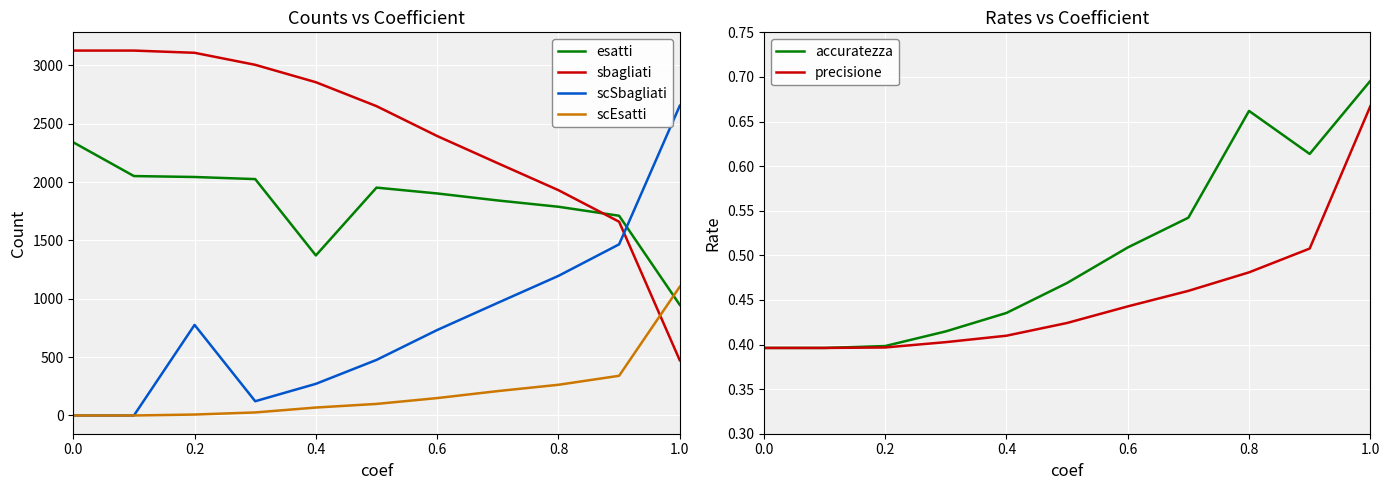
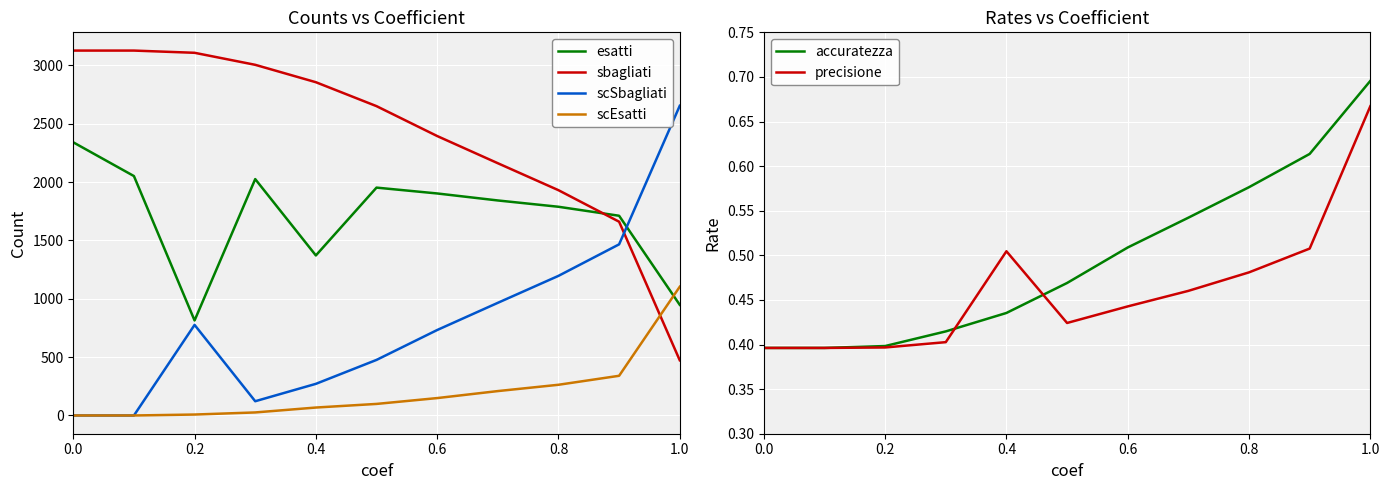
  {
    "Counts vs Coefficient": {
      "esatti": {
        "0.0": 2340,
-       "0.2": 2040,
+       "0.2": 810,
        "0.4": 1370,
        "0.6": 1900,
        "0.8": 1790,
        "1.0": 950
      },
      "sbagliati": {
        "0.0": 3130,
        "0.2": 3110,
        "0.4": 2860,
        "0.6": 2390,
        "0.8": 1930,
        "1.0": 470
      },
      "scSbagliati": {
        "0.2": 780,
        "0.4": 270,
        "0.6": 730,
        "0.8": 1200,
        "1.0": 2650
      },
      "scEsatti": {
        "0.2": 10,
        "0.4": 70,
        "0.6": 150,
        "0.8": 260,
        "1.0": 1100
      }
    },
    "Rates vs Coefficient": {
      "accuratezza": {
        "0.4": 0.44,
        "0.6": 0.51,
-       "0.8": 0.66,
+       "0.8": 0.58,
        "1.0": 0.70
      },
      "precisione": {
-       "0.4": 0.41,
+       "0.4": 0.50,
        "0.6": 0.44,
        "0.8": 0.48,
        "1.0": 0.67
      }
    }
  }
